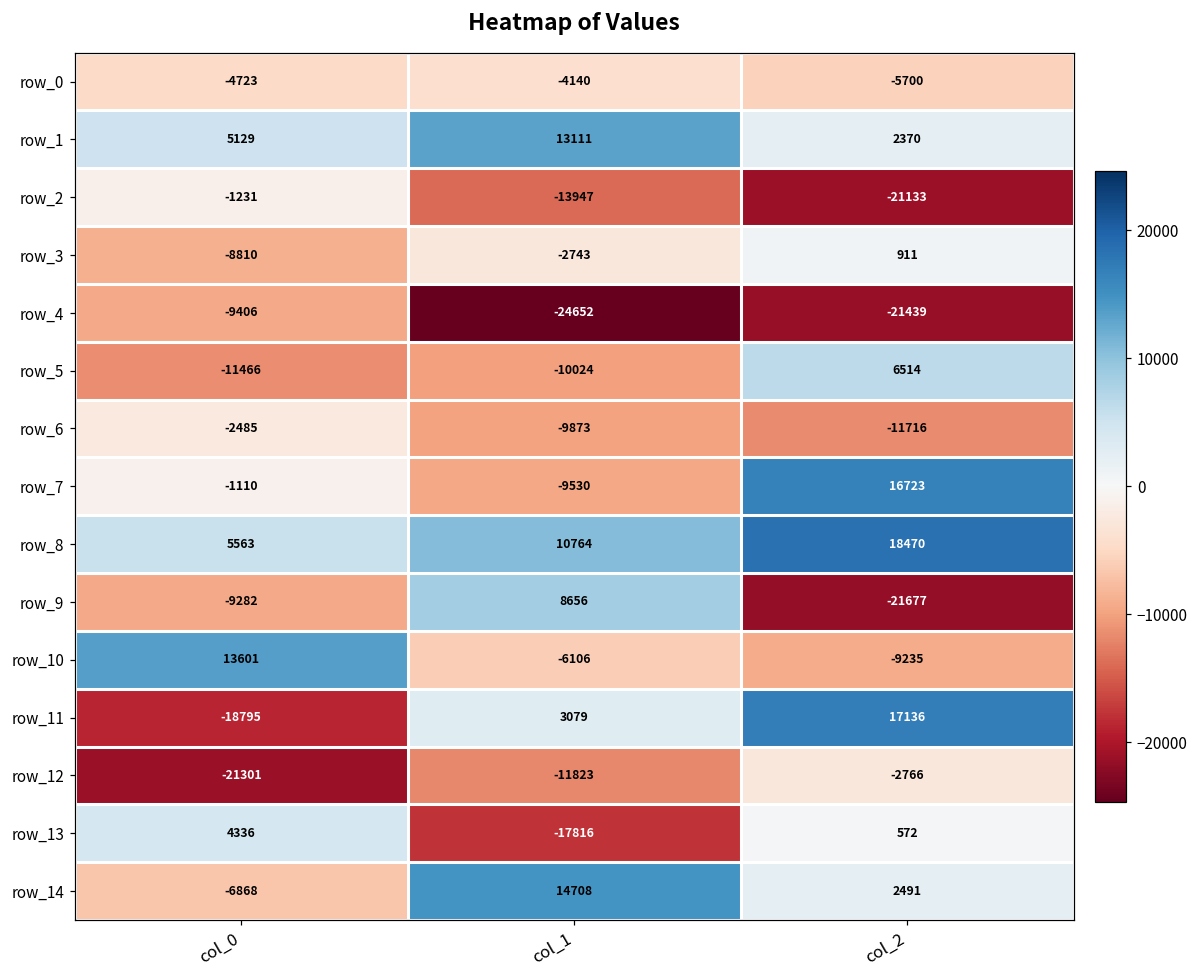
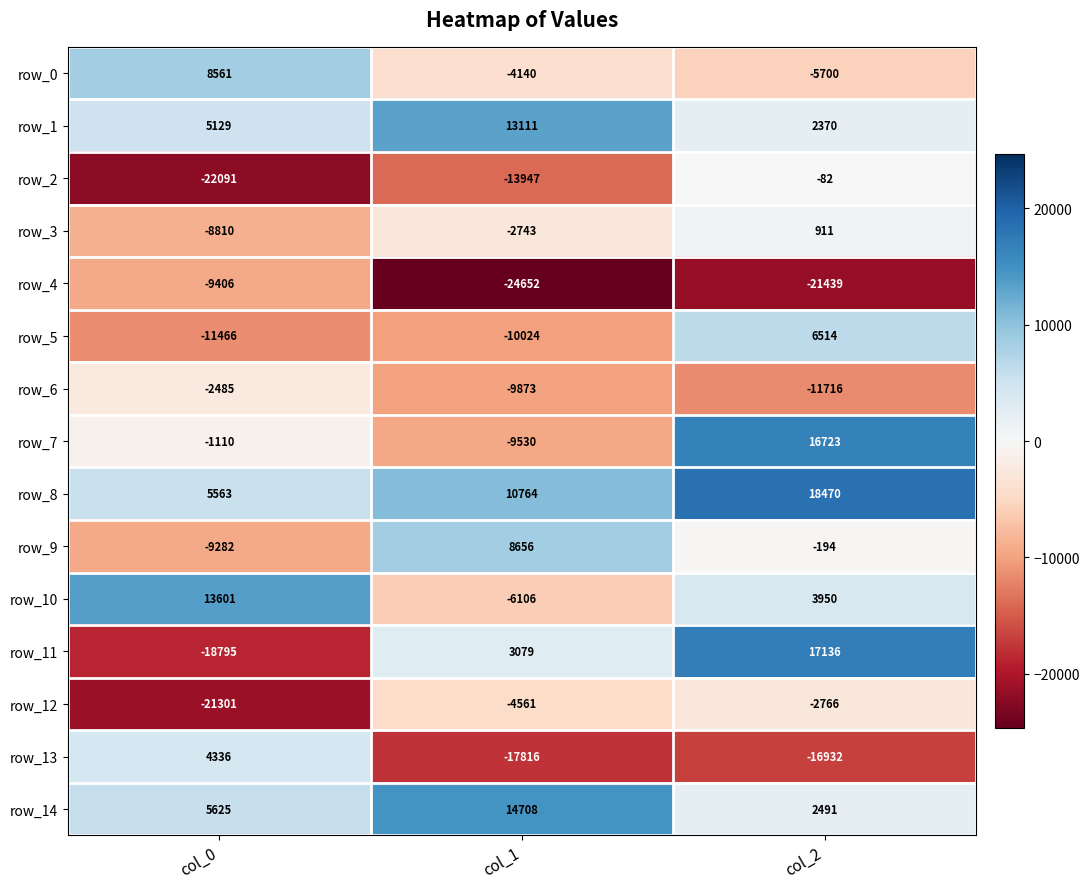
  {
    "row_0": {
-     "col_0": -4723,
+     "col_0": 8561,
      "col_1": -4140,
      "col_2": -5700
    },
    "row_1": {
      "col_0": 5129,
      "col_1": 13111,
      "col_2": 2370
    },
    "row_2": {
-     "col_0": -1231,
+     "col_0": -22091,
      "col_1": -13947,
-     "col_2": -21133
+     "col_2": -82
    },
    "row_3": {
      "col_0": -8810,
      "col_1": -2743,
      "col_2": 911
    },
    "row_4": {
      "col_0": -9406,
      "col_1": -24652,
      "col_2": -21439
    },
    "row_5": {
      "col_0": -11466,
      "col_1": -10024,
      "col_2": 6514
    },
    "row_6": {
      "col_0": -2485,
      "col_1": -9873,
      "col_2": -11716
    },
    "row_7": {
      "col_0": -1110,
      "col_1": -9530,
      "col_2": 16723
    },
    "row_8": {
      "col_0": 5563,
      "col_1": 10764,
      "col_2": 18470
    },
    "row_9": {
      "col_0": -9282,
      "col_1": 8656,
-     "col_2": -21677
+     "col_2": -194
    },
    "row_10": {
      "col_0": 13601,
      "col_1": -6106,
-     "col_2": -9235
+     "col_2": 3950
    },
    "row_11": {
      "col_0": -18795,
      "col_1": 3079,
      "col_2": 17136
    },
    "row_12": {
      "col_0": -21301,
-     "col_1": -11823,
+     "col_1": -4561,
      "col_2": -2766
    },
    "row_13": {
      "col_0": 4336,
      "col_1": -17816,
-     "col_2": 572
+     "col_2": -16932
    },
    "row_14": {
-     "col_0": -6868,
+     "col_0": 5625,
      "col_1": 14708,
      "col_2": 2491
    }
  }
